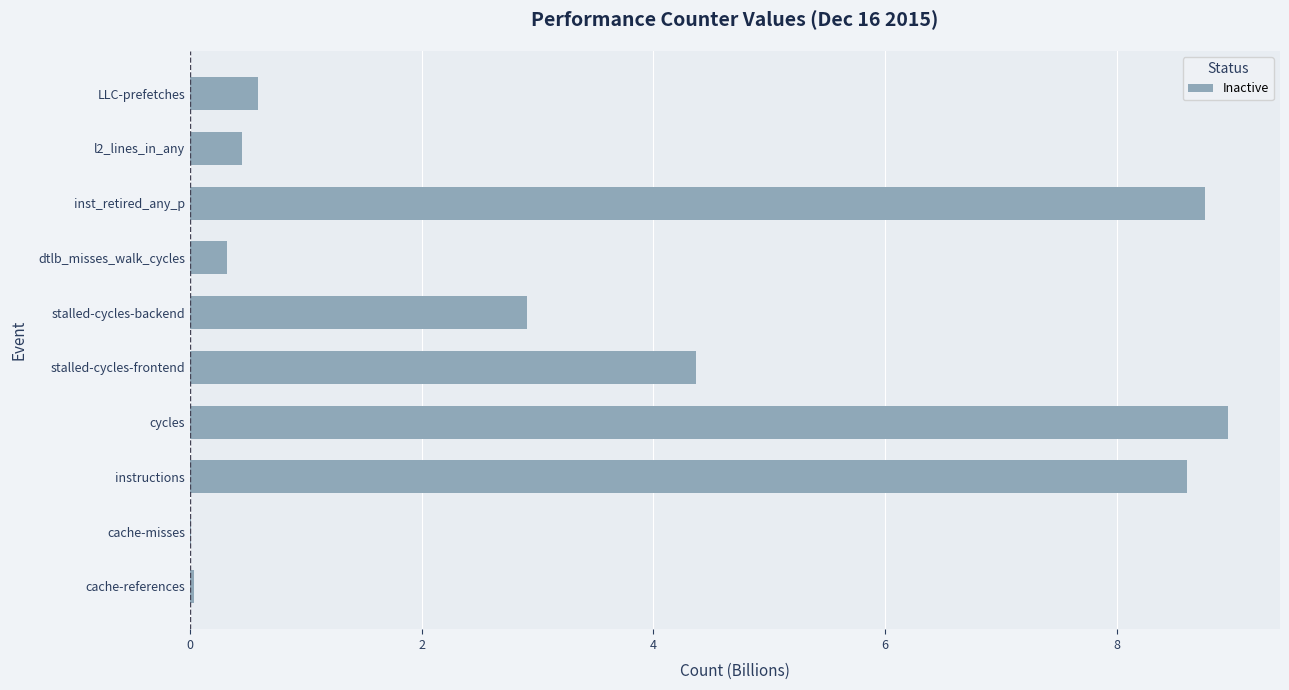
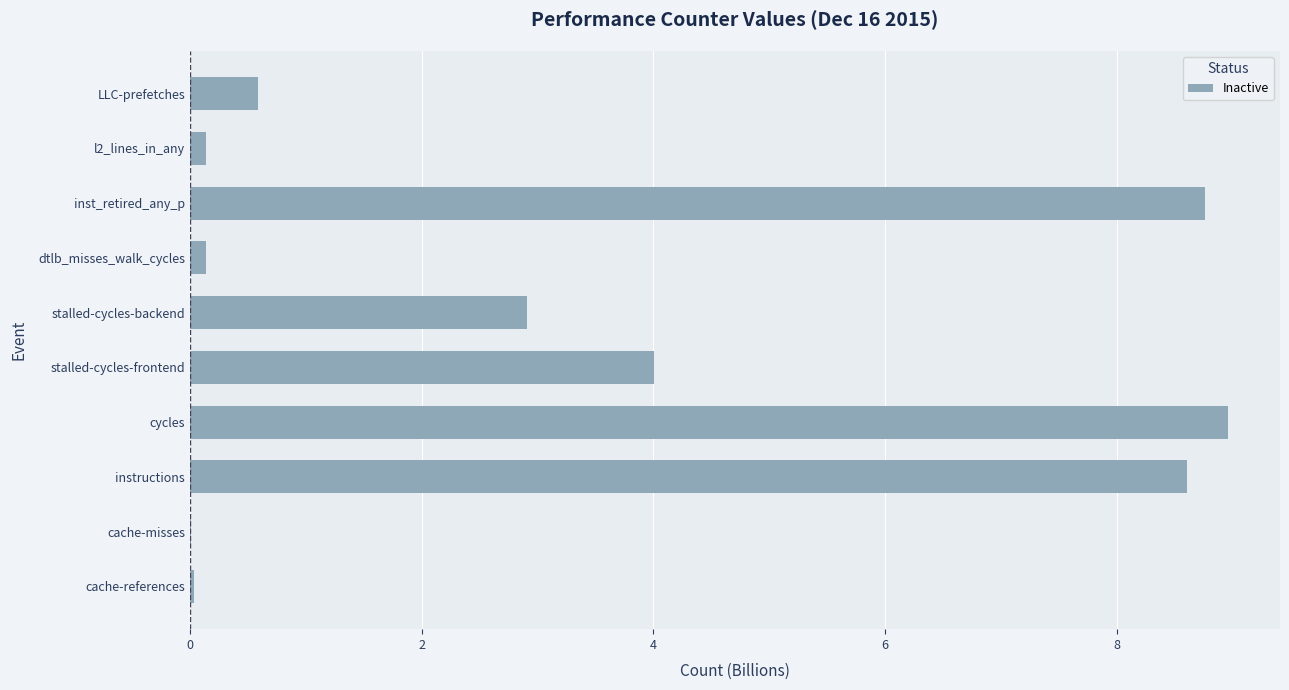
  {
    "LLC-prefetches": 0.59,
-   "l2_lines_in_any": 0.44,
+   "l2_lines_in_any": 0.14,
    "inst_retired_any_p": 8.76,
-   "dtlb_misses_walk_cycles": 0.32,
+   "dtlb_misses_walk_cycles": 0.14,
    "stalled-cycles-backend": 2.91,
-   "stalled-cycles-frontend": 4.37,
+   "stalled-cycles-frontend": 4.01,
    "cycles": 8.96,
    "instructions": 8.60,
    "cache-references": 0.03
  }
